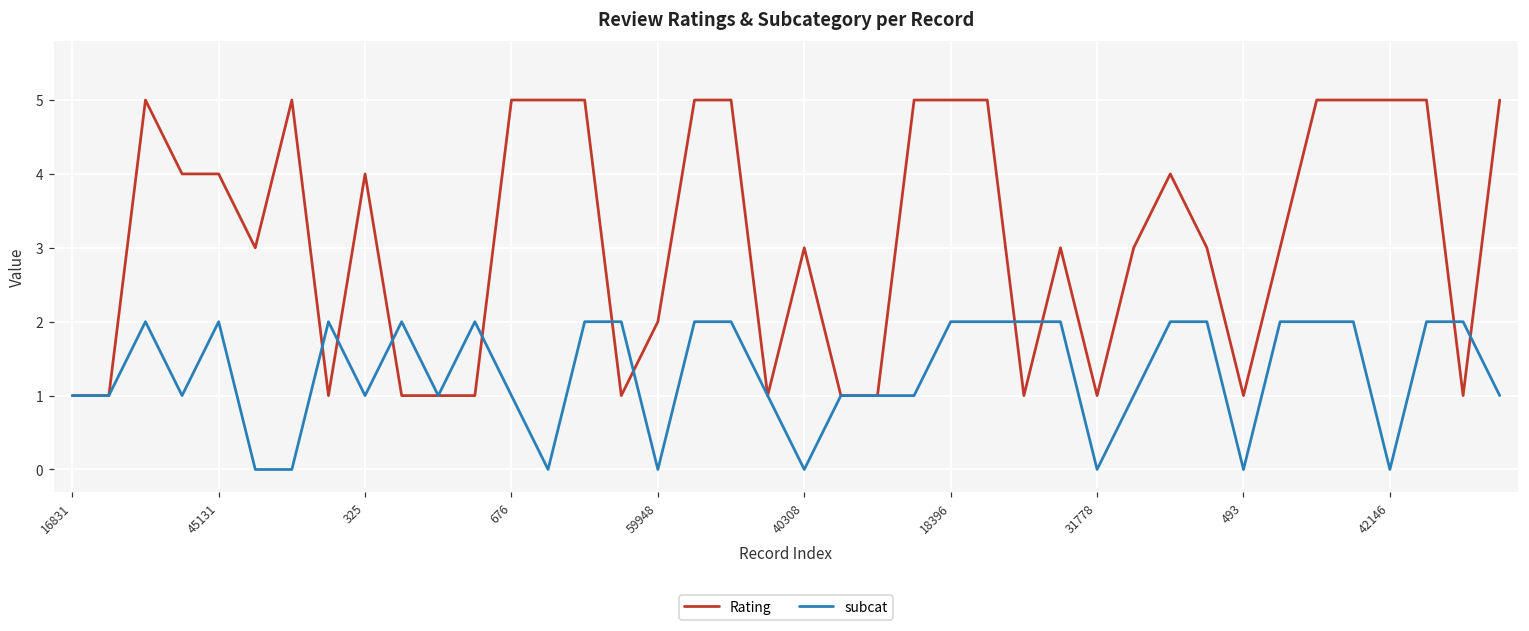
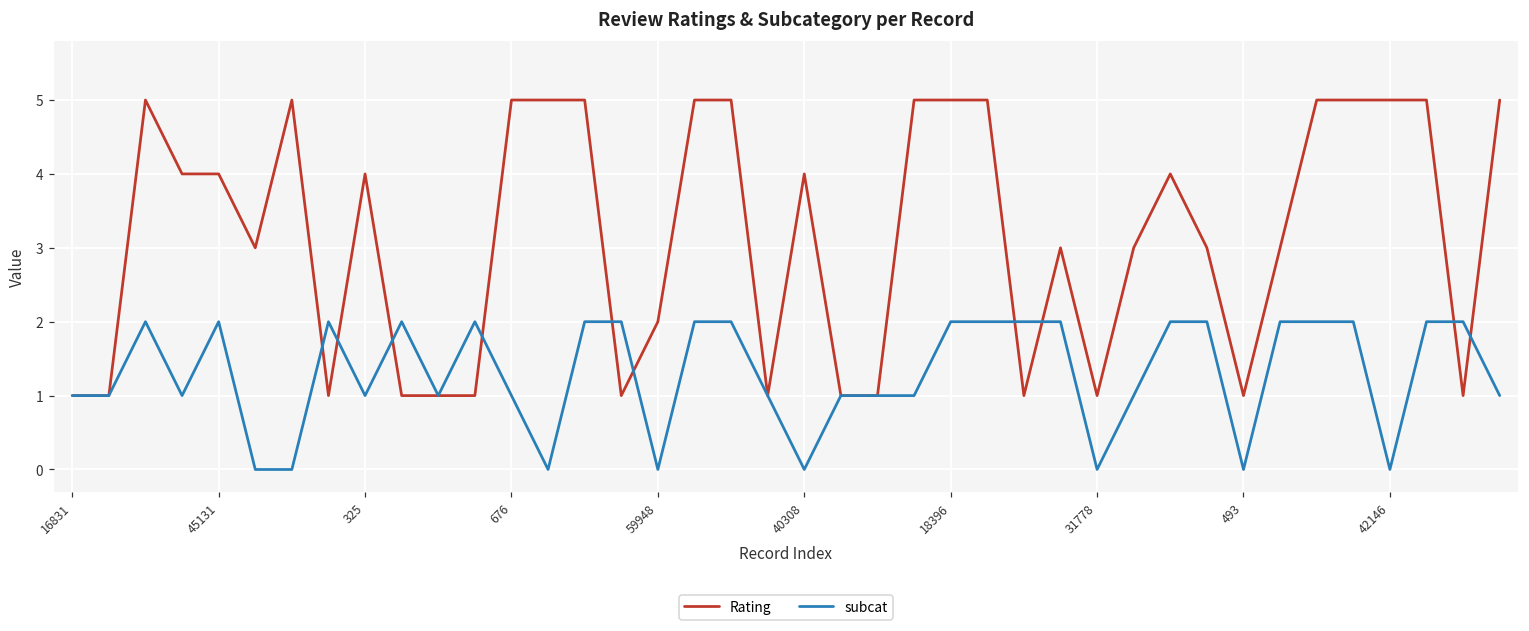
  {
    "Rating": {
      "45131": 4,
      "325": 4,
      "676": 5,
      "59948": 2,
-     "40308": 3,
+     "40308": 4,
      "18396": 5,
      "31778": 1,
      "493": 1,
      "42146": 5
    },
    "subcat": {
      "45131": 2,
      "325": 1,
      "676": 1,
      "59948": 0,
      "40308": 0,
      "18396": 2,
      "31778": 0,
      "493": 0,
      "42146": 0
    }
  }
